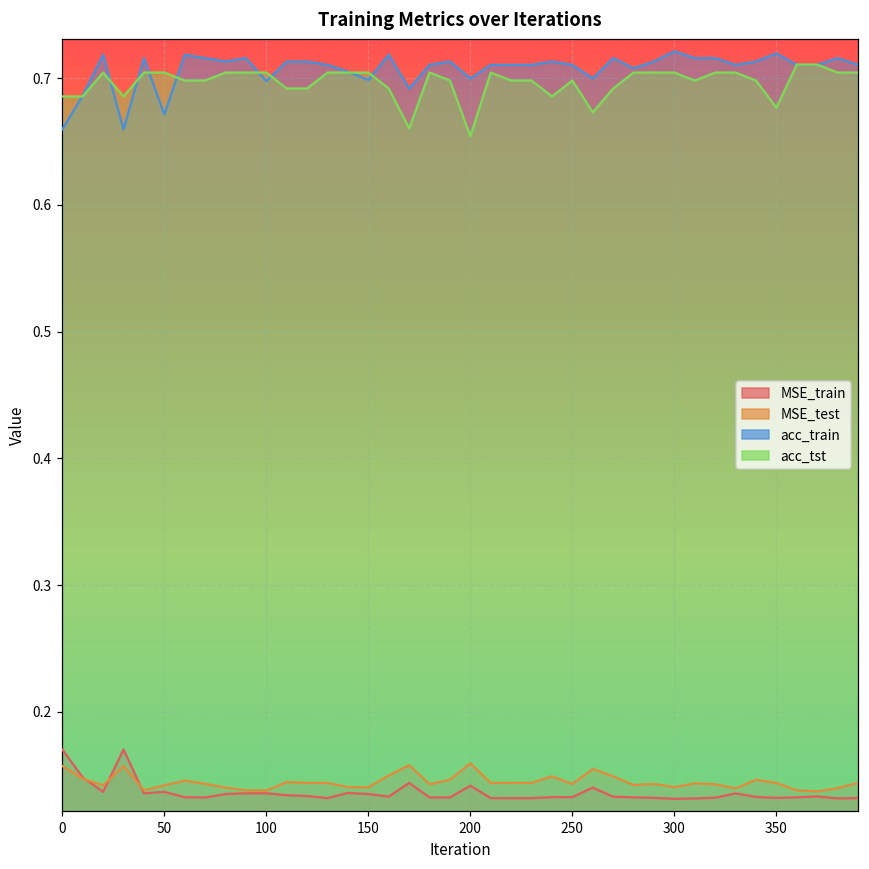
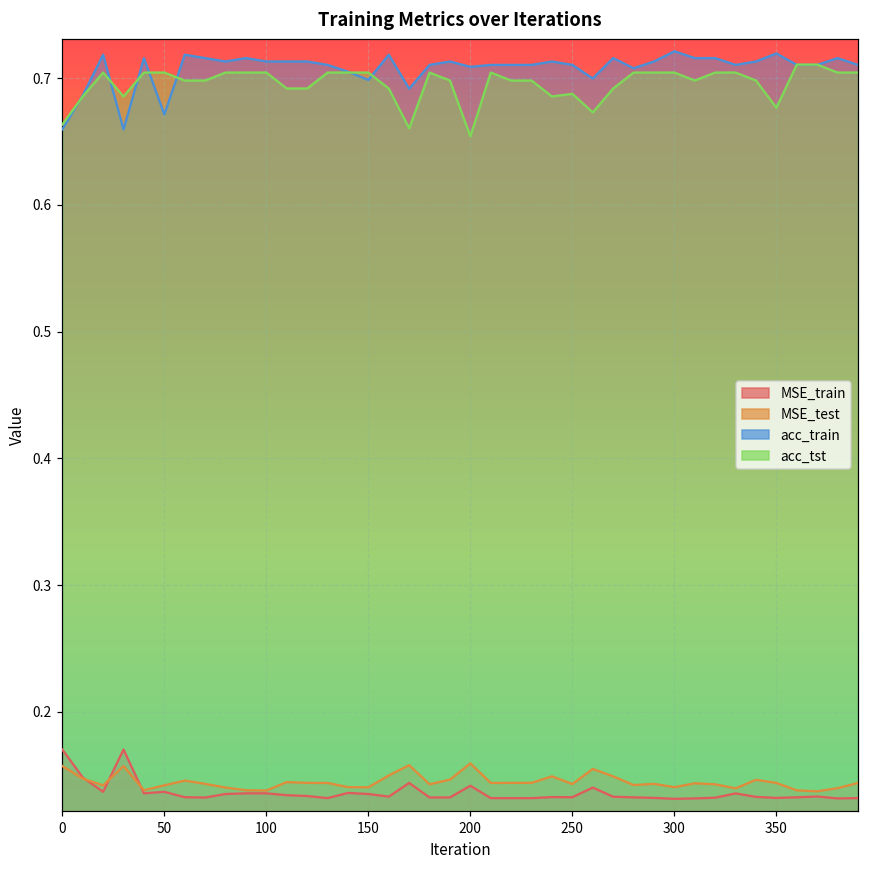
  {
    "acc_train": {
      "0": 0.660,
      "50": 0.671,
-     "100": 0.698,
+     "100": 0.713,
      "150": 0.699,
-     "200": 0.700,
+     "200": 0.709,
      "250": 0.710,
      "300": 0.721,
      "350": 0.719
    },
    "acc_tst": {
-     "0": 0.686,
+     "0": 0.663,
      "50": 0.704,
      "100": 0.704,
      "150": 0.704,
      "200": 0.654,
-     "250": 0.698,
+     "250": 0.688,
      "300": 0.704,
      "350": 0.677
    }
  }
